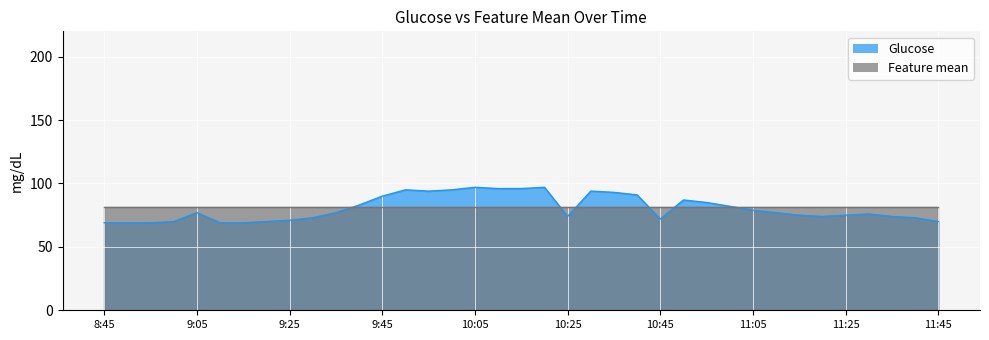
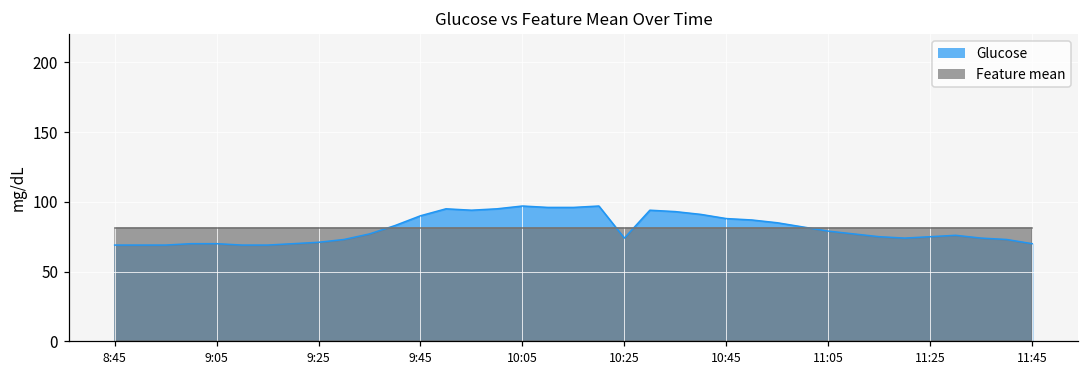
  {
    "Glucose": {
      "8:45": 69,
-     "9:05": 77,
+     "9:05": 70,
      "9:25": 71,
      "9:45": 90,
      "10:05": 97,
      "10:25": 74,
-     "10:45": 72,
+     "10:45": 88,
      "11:05": 79,
      "11:25": 75,
      "11:45": 70
    },
    "Feature mean": {
      "8:45": 81,
      "9:05": 81,
      "9:25": 81,
      "9:45": 81,
      "10:05": 81,
      "10:25": 81,
      "10:45": 81,
      "11:05": 81,
      "11:25": 81,
      "11:45": 81
    }
  }
